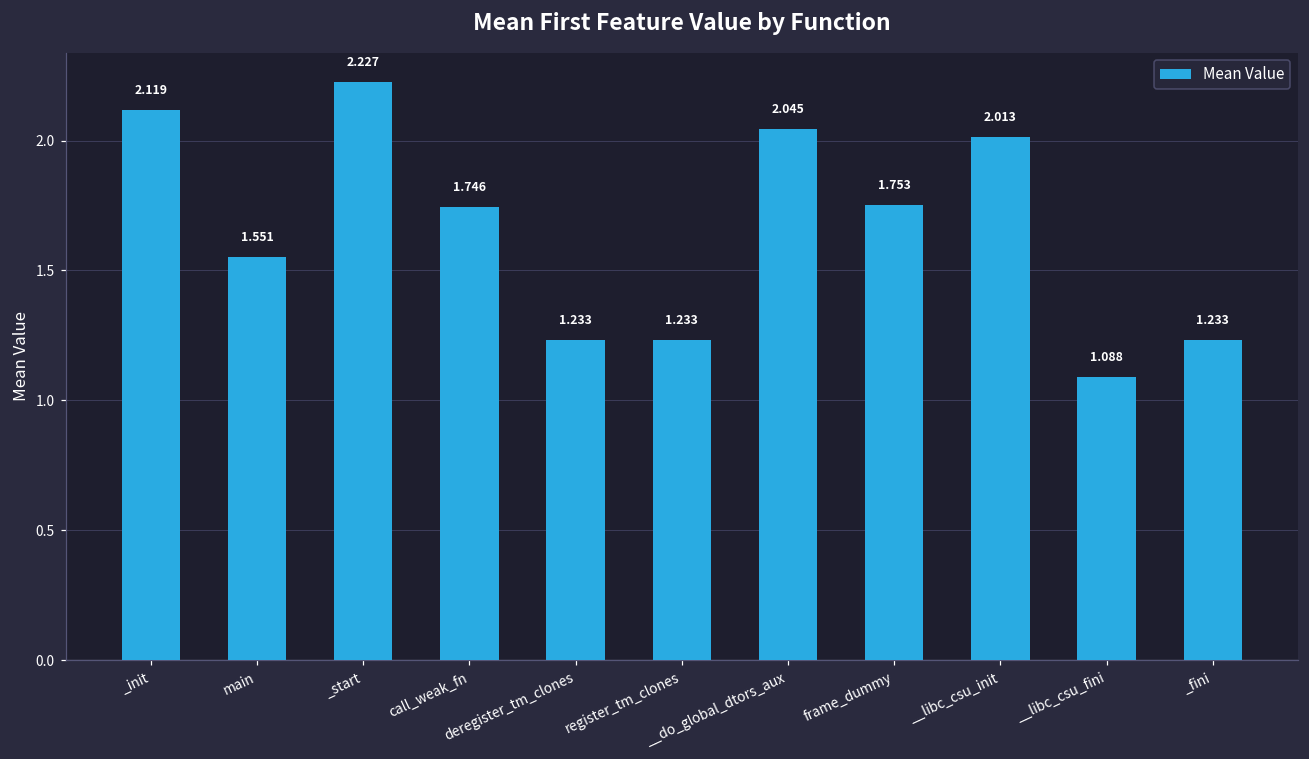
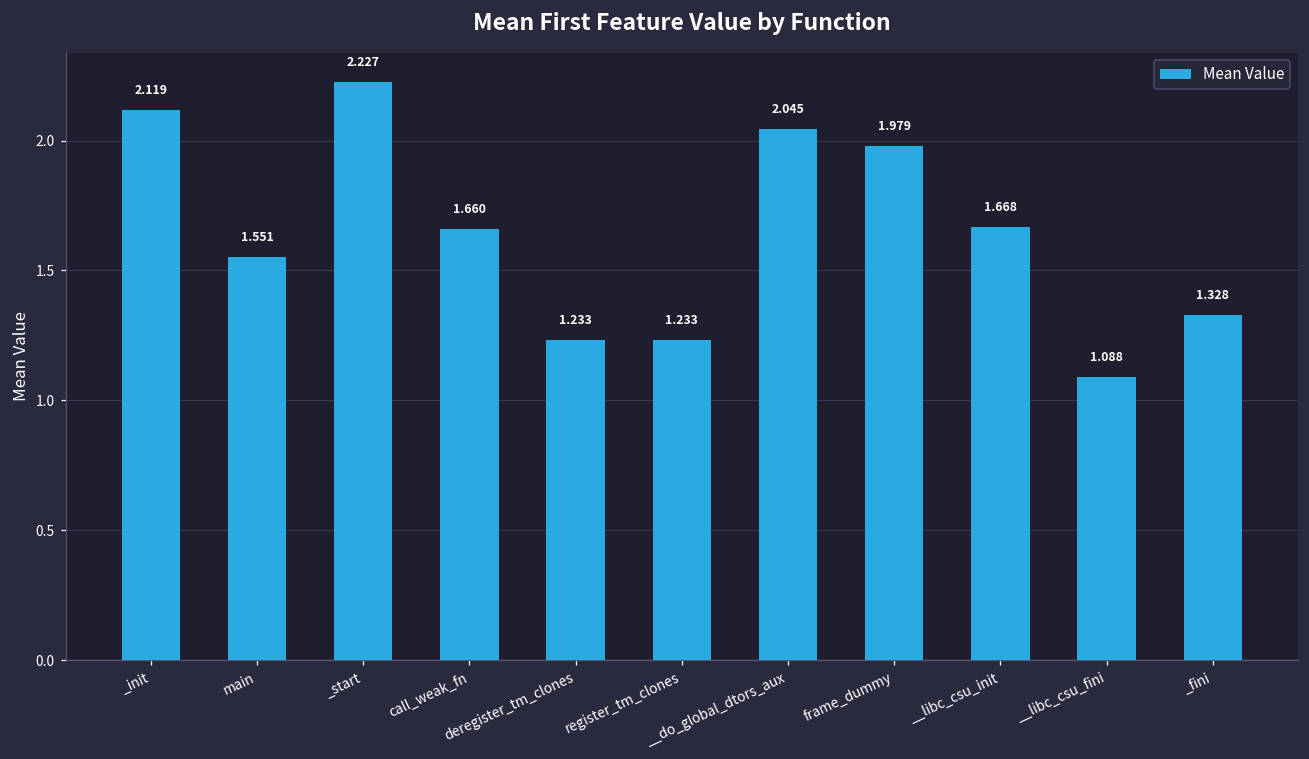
  {
    "_init": 2.119,
    "main": 1.551,
    "_start": 2.227,
-   "call_weak_fn": 1.746,
+   "call_weak_fn": 1.660,
    "deregister_tm_clones": 1.233,
    "register_tm_clones": 1.233,
    "__do_global_dtors_aux": 2.045,
-   "frame_dummy": 1.753,
-   "__libc_csu_init": 2.013,
+   "frame_dummy": 1.979,
+   "__libc_csu_init": 1.668,
    "__libc_csu_fini": 1.088,
-   "_fini": 1.233
+   "_fini": 1.328
  }
